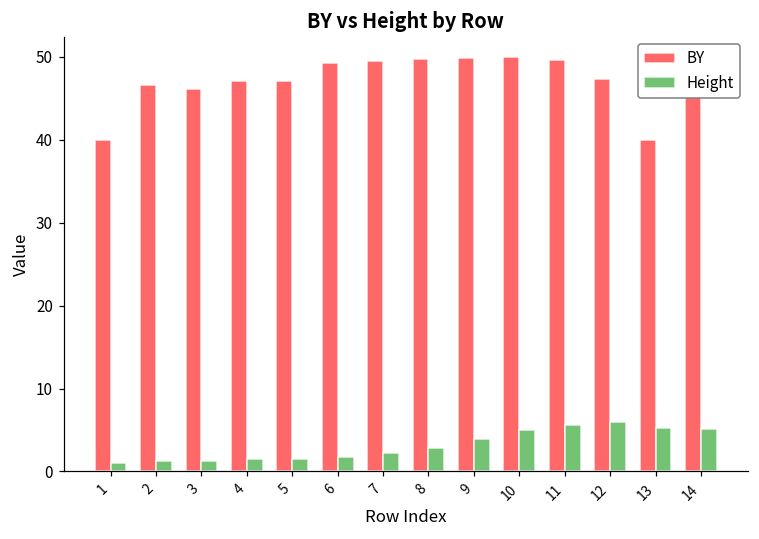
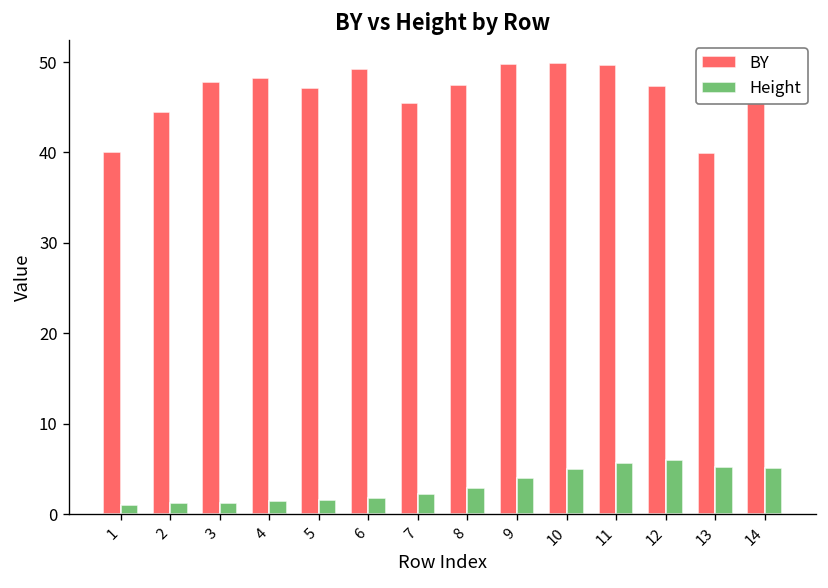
  {
    "BY": {
      "1": 40,
-     "2": 47,
-     "3": 46,
-     "4": 47,
+     "2": 44,
+     "3": 48,
+     "4": 48,
      "5": 47,
      "6": 49,
-     "7": 50,
-     "8": 50,
+     "7": 46,
+     "8": 47,
      "9": 50,
      "10": 50,
      "11": 50,
      "12": 47,
      "13": 40
    },
    "Height": {
      "1": 1,
      "2": 1,
      "3": 1,
      "4": 1,
      "5": 2,
      "6": 2,
      "7": 2,
      "8": 3,
      "9": 4,
      "10": 5,
      "11": 6,
      "12": 6,
      "13": 5,
      "14": 5
    }
  }
